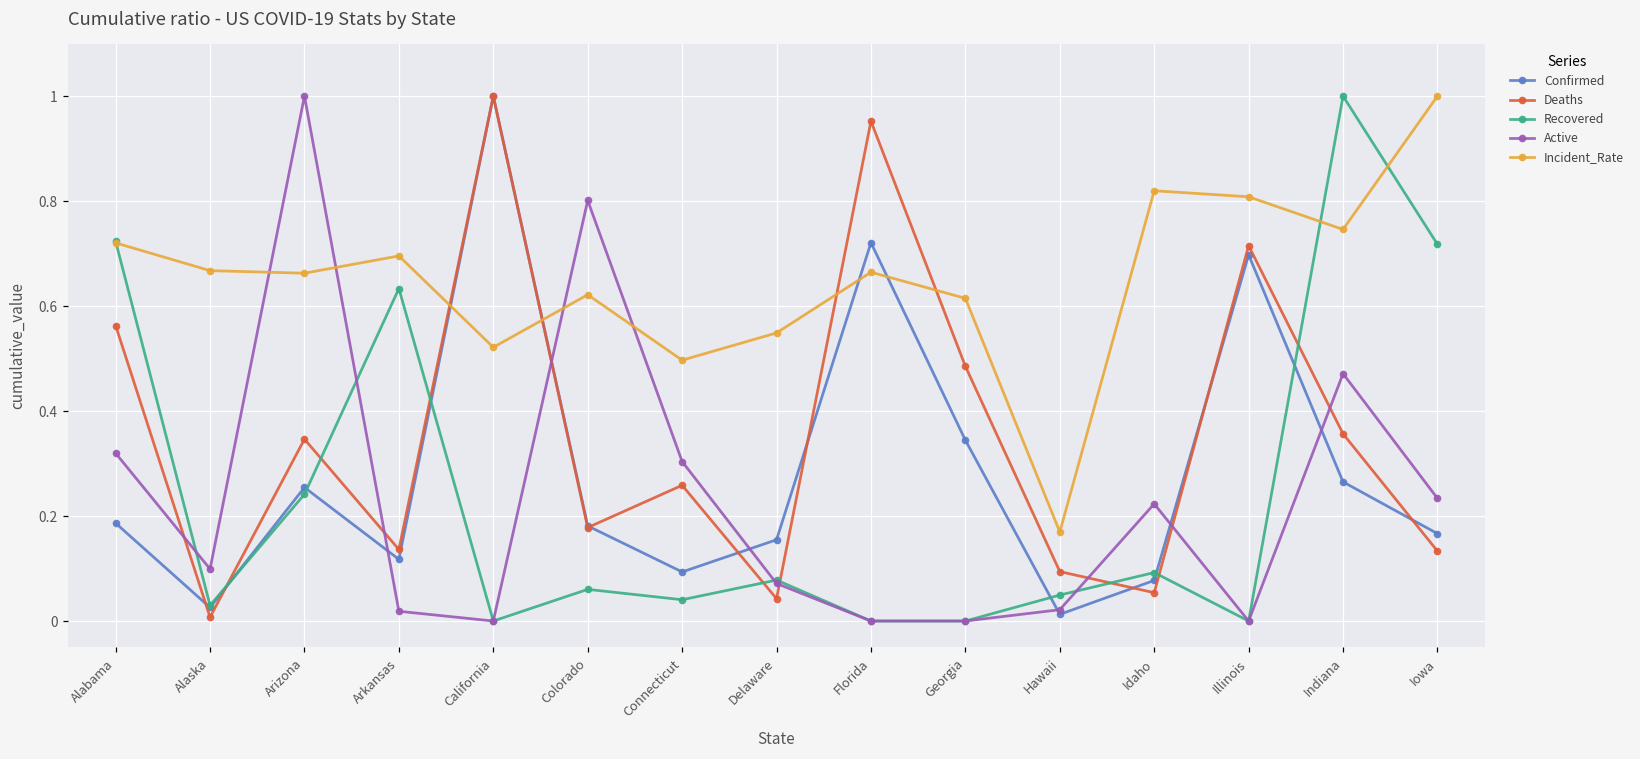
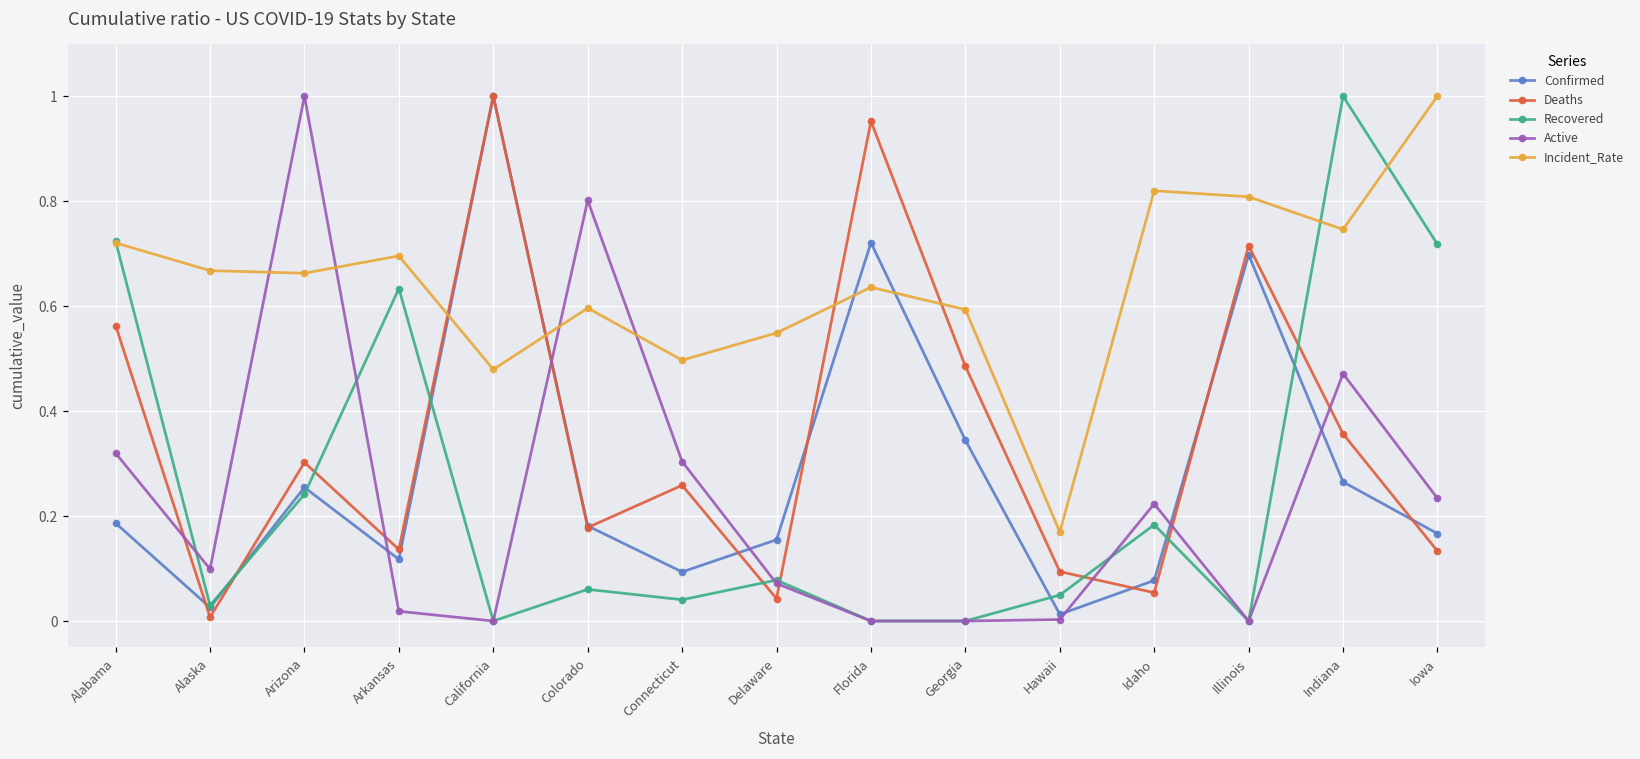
  {
    "Confirmed": {
      "Alabama": 0.19,
      "Arizona": 0.25,
      "Arkansas": 0.12,
      "Connecticut": 0.09,
      "Delaware": 0.15,
      "Florida": 0.72,
      "Georgia": 0.34,
      "Hawaii": 0.01,
      "Idaho": 0.08,
      "Illinois": 0.70,
      "Indiana": 0.27,
      "Iowa": 0.17
    },
    "Deaths": {
      "Alabama": 0.56,
      "Alaska": 0.01,
-     "Arizona": 0.35,
+     "Arizona": 0.30,
      "Arkansas": 0.14,
      "Connecticut": 0.26,
      "Delaware": 0.04,
      "Florida": 0.95,
      "Georgia": 0.49,
      "Hawaii": 0.09,
      "Idaho": 0.05,
      "Illinois": 0.71,
      "Indiana": 0.36,
      "Iowa": 0.13
    },
    "Recovered": {
      "Arizona": 0.24,
      "Arkansas": 0.63,
      "Colorado": 0.06,
      "Connecticut": 0.04,
      "Delaware": 0.08,
      "Hawaii": 0.05,
-     "Idaho": 0.09,
+     "Idaho": 0.18,
      "Indiana": 1.00,
      "Iowa": 0.72
    },
    "Active": {
      "Alabama": 0.32,
      "Alaska": 0.10,
      "Arizona": 1.00,
      "Arkansas": 0.02,
      "Colorado": 0.80,
      "Connecticut": 0.30,
      "Delaware": 0.07,
-     "Hawaii": 0.02,
+     "Hawaii": 0.00,
      "Idaho": 0.22,
      "Indiana": 0.47,
      "Iowa": 0.23
    },
    "Incident_Rate": {
      "Alaska": 0.67,
      "Arizona": 0.66,
      "Arkansas": 0.70,
-     "California": 0.52,
-     "Colorado": 0.62,
+     "California": 0.48,
+     "Colorado": 0.60,
      "Connecticut": 0.50,
      "Delaware": 0.55,
-     "Florida": 0.66,
-     "Georgia": 0.61,
+     "Florida": 0.64,
+     "Georgia": 0.59,
      "Hawaii": 0.17,
      "Idaho": 0.82,
      "Illinois": 0.81,
      "Indiana": 0.75,
      "Iowa": 1.00
    }
  }
